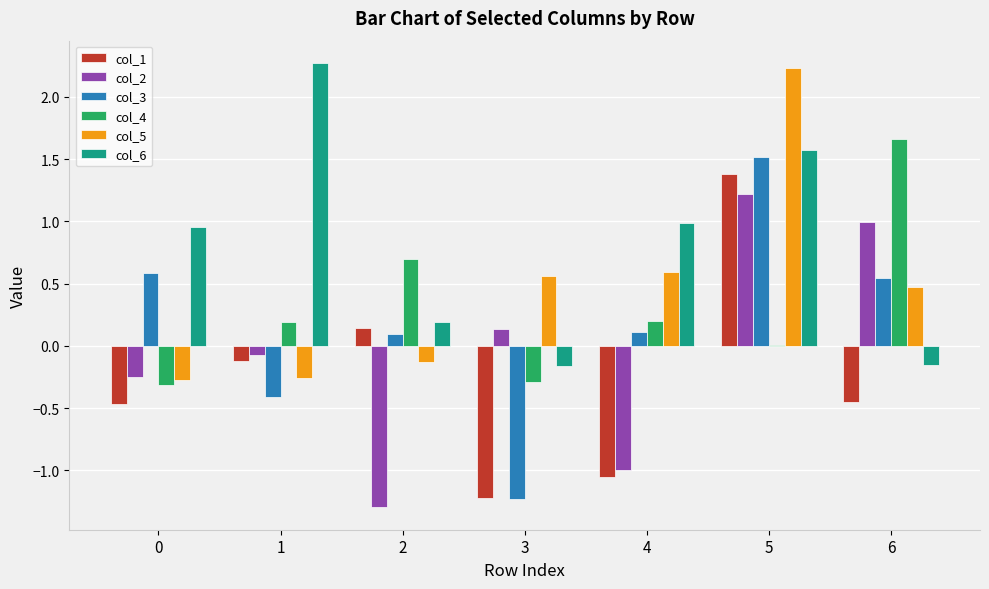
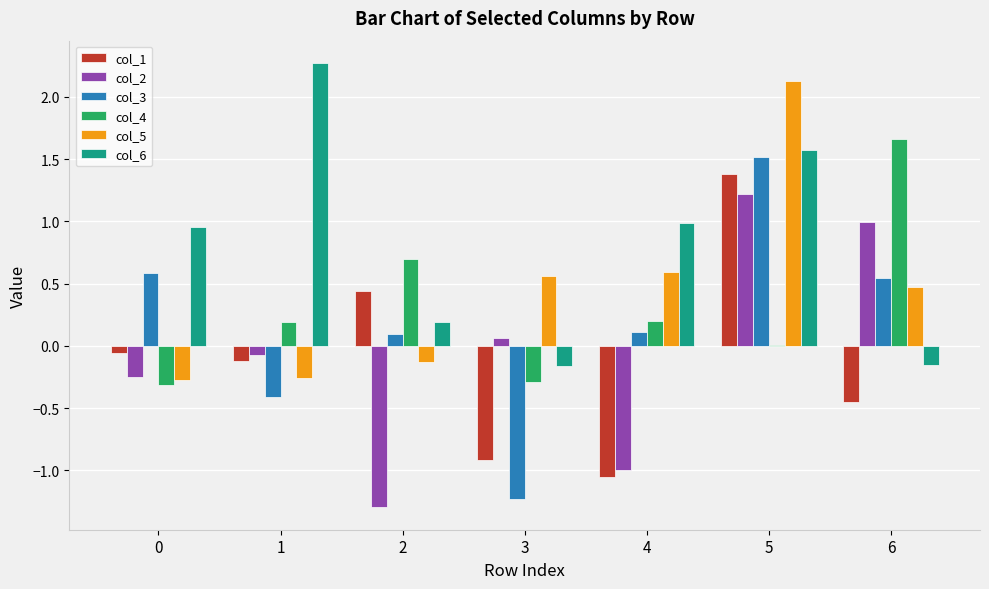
  {
    "col_1": {
-     "0": -0.47,
+     "0": -0.06,
      "1": -0.12,
-     "2": 0.14,
-     "3": -1.23,
+     "2": 0.44,
+     "3": -0.92,
      "4": -1.05,
      "5": 1.38,
      "6": -0.45
    },
    "col_2": {
      "0": -0.25,
      "1": -0.07,
      "2": -1.30,
-     "3": 0.14,
+     "3": 0.06,
      "4": -1.00,
      "5": 1.22,
      "6": 0.99
    },
    "col_3": {
      "0": 0.59,
      "1": -0.41,
      "2": 0.10,
      "3": -1.23,
      "4": 0.11,
      "5": 1.51,
      "6": 0.54
    },
    "col_5": {
      "0": -0.28,
      "1": -0.26,
      "2": -0.13,
      "3": 0.56,
      "4": 0.59,
-     "5": 2.23,
+     "5": 2.13,
      "6": 0.48
    }
  }
